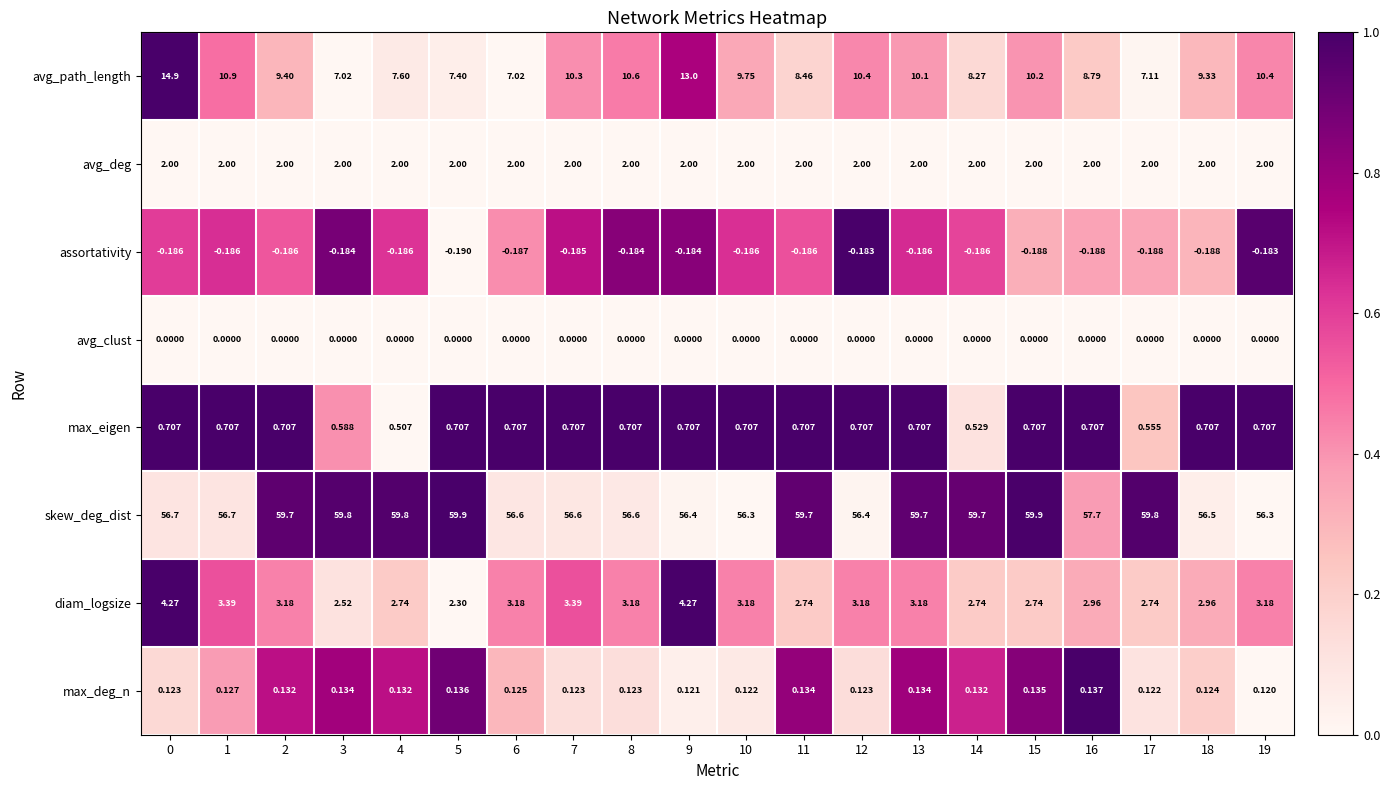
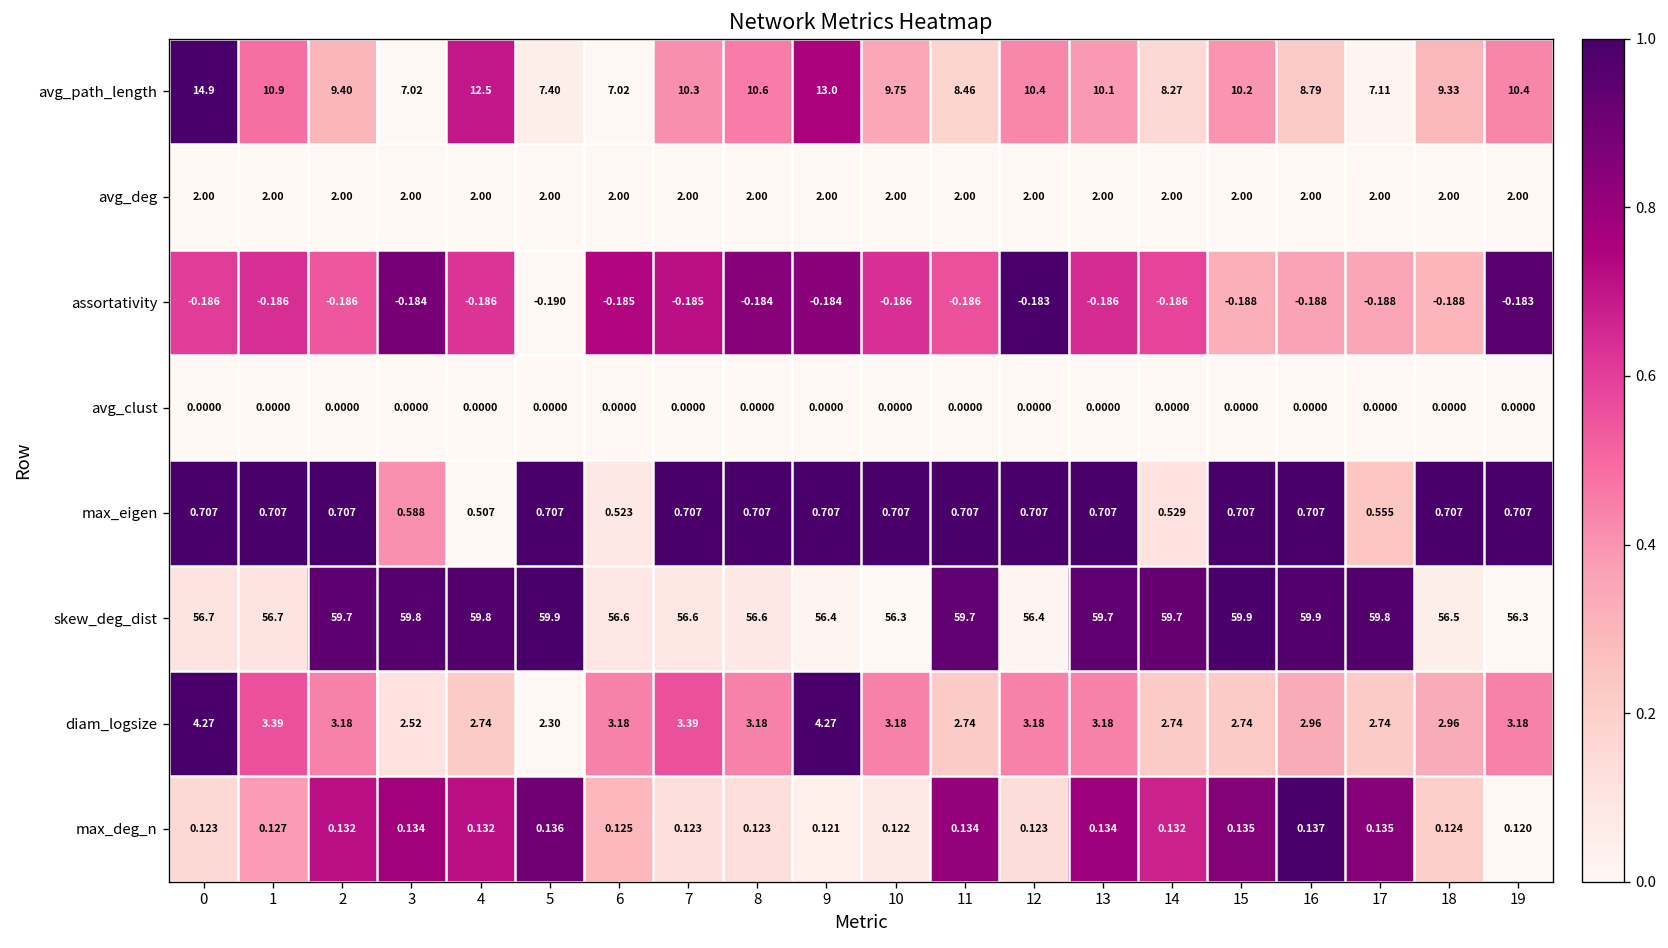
  {
    "avg_path_length": {
      "0": 14.9,
      "1": 10.9,
      "2": 9.40,
      "3": 7.02,
-     "4": 7.60,
+     "4": 12.5,
      "5": 7.40,
      "6": 7.02,
      "7": 10.3,
      "8": 10.6,
      "9": 13.0,
      "10": 9.75,
      "11": 8.46,
      "12": 10.4,
      "13": 10.1,
      "14": 8.27,
      "15": 10.2,
      "16": 8.79,
      "17": 7.11,
      "18": 9.33,
      "19": 10.4
    },
    "avg_deg": {
      "0": 2.00,
      "1": 2.00,
      "2": 2.00,
      "3": 2.00,
      "4": 2.00,
      "5": 2.00,
      "6": 2.00,
      "7": 2.00,
      "8": 2.00,
      "9": 2.00,
      "10": 2.00,
      "11": 2.00,
      "12": 2.00,
      "13": 2.00,
      "14": 2.00,
      "15": 2.00,
      "16": 2.00,
      "17": 2.00,
      "18": 2.00,
      "19": 2.00
    },
    "assortativity": {
      "0": -0.186,
      "1": -0.186,
      "2": -0.186,
      "3": -0.184,
      "4": -0.186,
      "5": -0.190,
-     "6": -0.187,
+     "6": -0.185,
      "7": -0.185,
      "8": -0.184,
      "9": -0.184,
      "10": -0.186,
      "11": -0.186,
      "12": -0.183,
      "13": -0.186,
      "14": -0.186,
      "15": -0.188,
      "16": -0.188,
      "17": -0.188,
      "18": -0.188,
      "19": -0.183
    },
    "avg_clust": {
      "0": 0.0000,
      "1": 0.0000,
      "2": 0.0000,
      "3": 0.0000,
      "4": 0.0000,
      "5": 0.0000,
      "6": 0.0000,
      "7": 0.0000,
      "8": 0.0000,
      "9": 0.0000,
      "10": 0.0000,
      "11": 0.0000,
      "12": 0.0000,
      "13": 0.0000,
      "14": 0.0000,
      "15": 0.0000,
      "16": 0.0000,
      "17": 0.0000,
      "18": 0.0000,
      "19": 0.0000
    },
    "max_eigen": {
      "0": 0.707,
      "1": 0.707,
      "2": 0.707,
      "3": 0.588,
      "4": 0.507,
      "5": 0.707,
-     "6": 0.707,
+     "6": 0.523,
      "7": 0.707,
      "8": 0.707,
      "9": 0.707,
      "10": 0.707,
      "11": 0.707,
      "12": 0.707,
      "13": 0.707,
      "14": 0.529,
      "15": 0.707,
      "16": 0.707,
      "17": 0.555,
      "18": 0.707,
      "19": 0.707
    },
    "skew_deg_dist": {
      "0": 56.7,
      "1": 56.7,
      "2": 59.7,
      "3": 59.8,
      "4": 59.8,
      "5": 59.9,
      "6": 56.6,
      "7": 56.6,
      "8": 56.6,
      "9": 56.4,
      "10": 56.3,
      "11": 59.7,
      "12": 56.4,
      "13": 59.7,
      "14": 59.7,
      "15": 59.9,
-     "16": 57.7,
+     "16": 59.9,
      "17": 59.8,
      "18": 56.5,
      "19": 56.3
    },
    "diam_logsize": {
      "0": 4.27,
      "1": 3.39,
      "2": 3.18,
      "3": 2.52,
      "4": 2.74,
      "5": 2.30,
      "6": 3.18,
      "7": 3.39,
      "8": 3.18,
      "9": 4.27,
      "10": 3.18,
      "11": 2.74,
      "12": 3.18,
      "13": 3.18,
      "14": 2.74,
      "15": 2.74,
      "16": 2.96,
      "17": 2.74,
      "18": 2.96,
      "19": 3.18
    },
    "max_deg_n": {
      "0": 0.123,
      "1": 0.127,
      "2": 0.132,
      "3": 0.134,
      "4": 0.132,
      "5": 0.136,
      "6": 0.125,
      "7": 0.123,
      "8": 0.123,
      "9": 0.121,
      "10": 0.122,
      "11": 0.134,
      "12": 0.123,
      "13": 0.134,
      "14": 0.132,
      "15": 0.135,
      "16": 0.137,
-     "17": 0.122,
+     "17": 0.135,
      "18": 0.124,
      "19": 0.120
    }
  }
